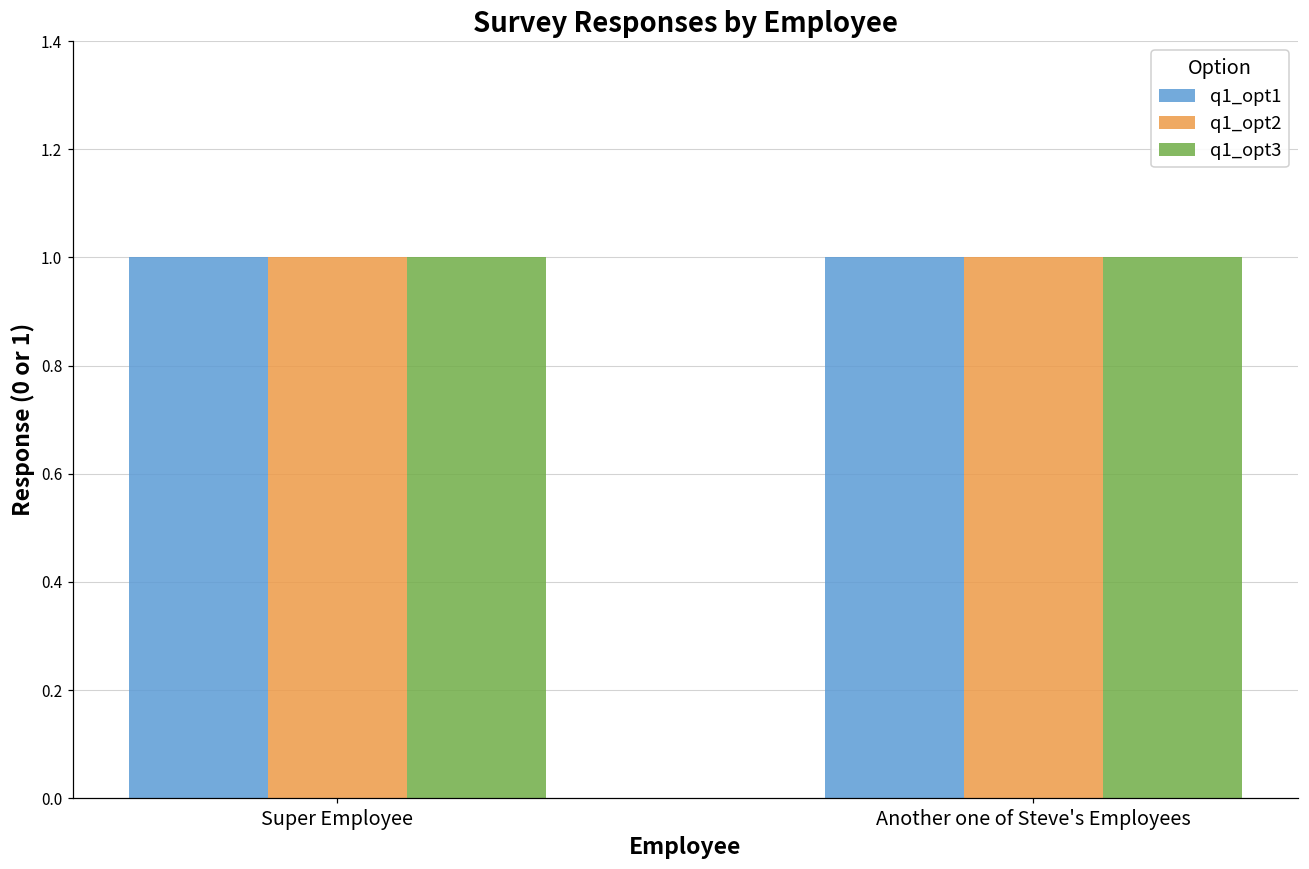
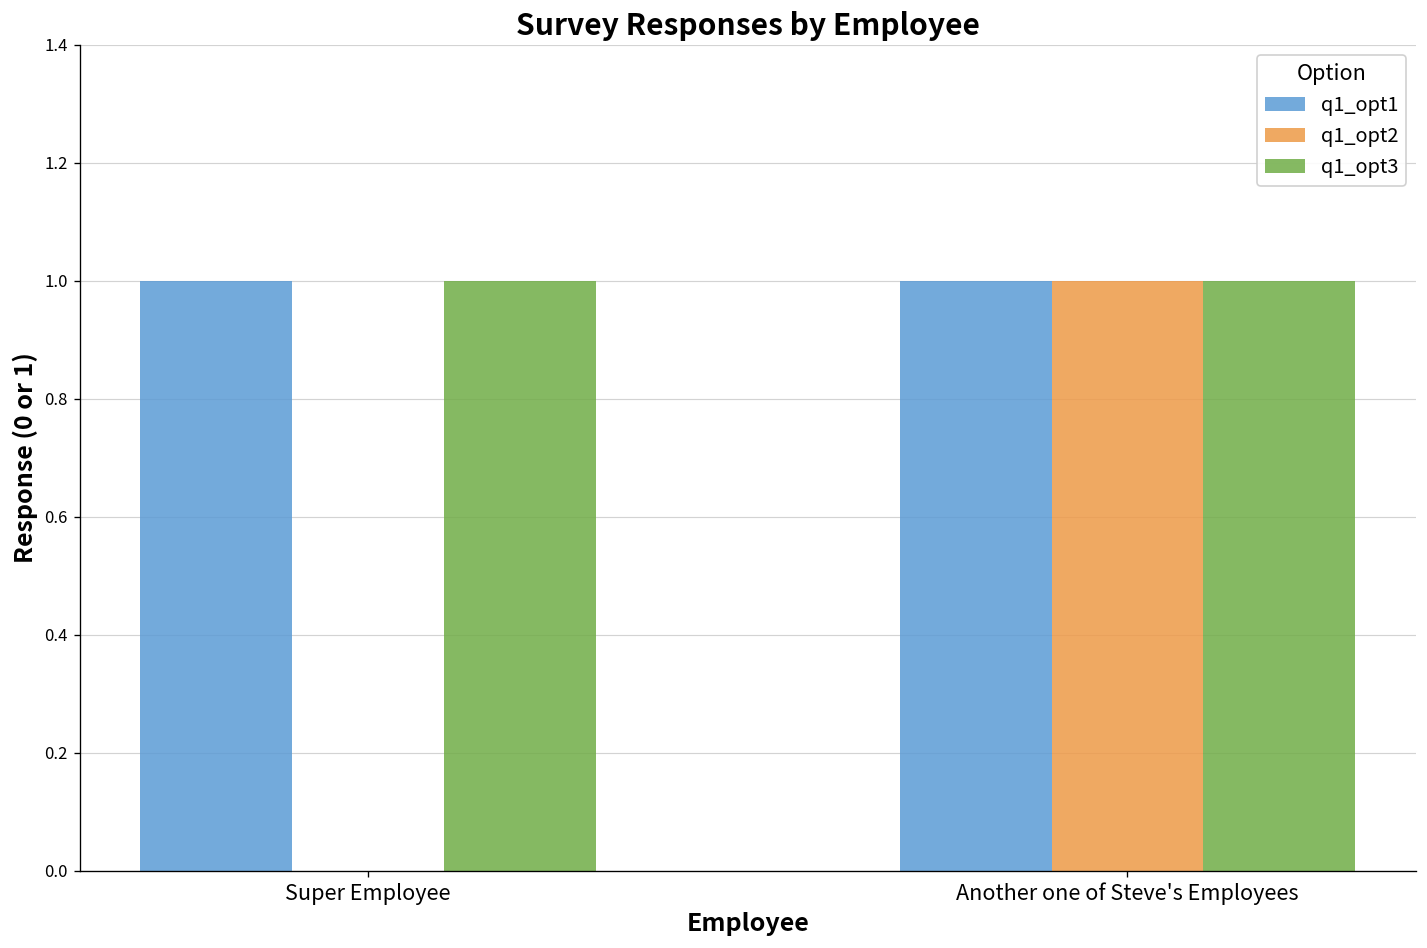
  {
    "q1_opt1": {
      "Super Employee": 1,
      "Another one of Steve's Employees": 1
    },
    "q1_opt2": {
-     "Super Employee": 1,
+     "Super Employee": 0,
      "Another one of Steve's Employees": 1
    },
    "q1_opt3": {
      "Super Employee": 1,
      "Another one of Steve's Employees": 1
    }
  }
